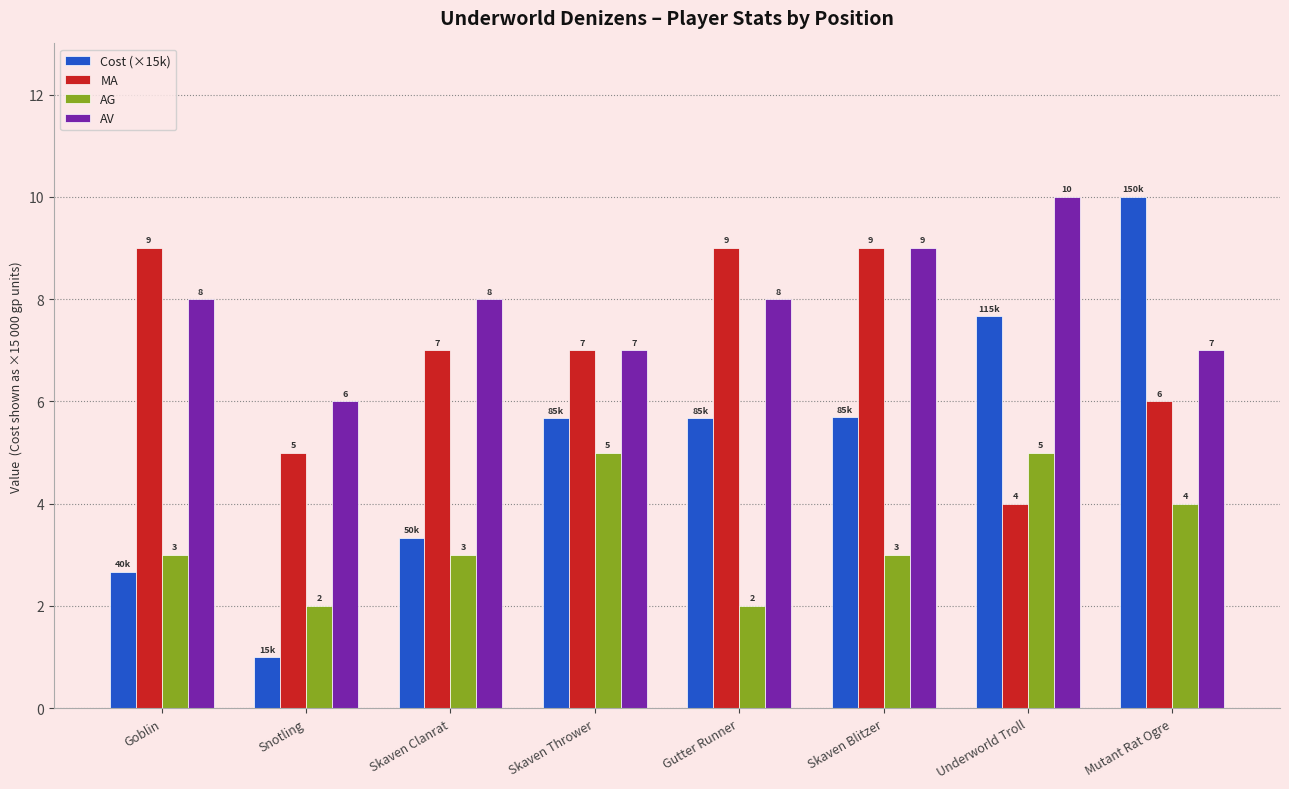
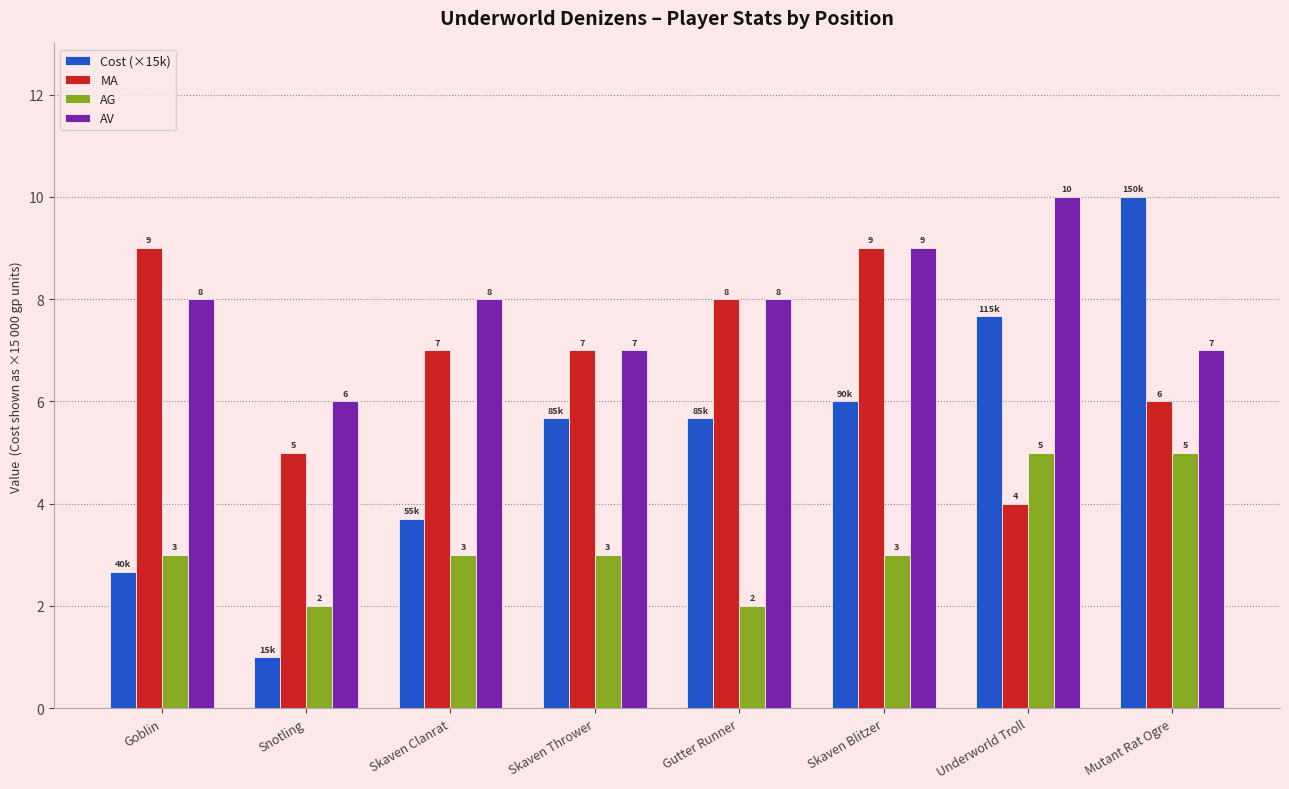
  {
    "Cost (×15k)": {
-     "Skaven Clanrat": "50k",
-     "Skaven Blitzer": "85k"
+     "Skaven Clanrat": "55k",
+     "Skaven Blitzer": "90k"
    },
    "MA": {
      "Goblin": "9",
      "Snotling": "5",
      "Skaven Clanrat": "7",
      "Skaven Thrower": "7",
-     "Gutter Runner": "9",
+     "Gutter Runner": "8",
      "Skaven Blitzer": "9",
      "Underworld Troll": "4",
      "Mutant Rat Ogre": "6"
    },
    "AG": {
      "Goblin": "3",
      "Snotling": "2",
      "Skaven Clanrat": "3",
-     "Skaven Thrower": "5",
+     "Skaven Thrower": "3",
      "Gutter Runner": "2",
      "Skaven Blitzer": "3",
      "Underworld Troll": "5",
-     "Mutant Rat Ogre": "4"
+     "Mutant Rat Ogre": "5"
    },
    "AV": {
      "Goblin": "8",
      "Snotling": "6",
      "Skaven Clanrat": "8",
      "Skaven Thrower": "7",
      "Gutter Runner": "8",
      "Skaven Blitzer": "9",
      "Underworld Troll": "10",
      "Mutant Rat Ogre": "7"
    }
  }
